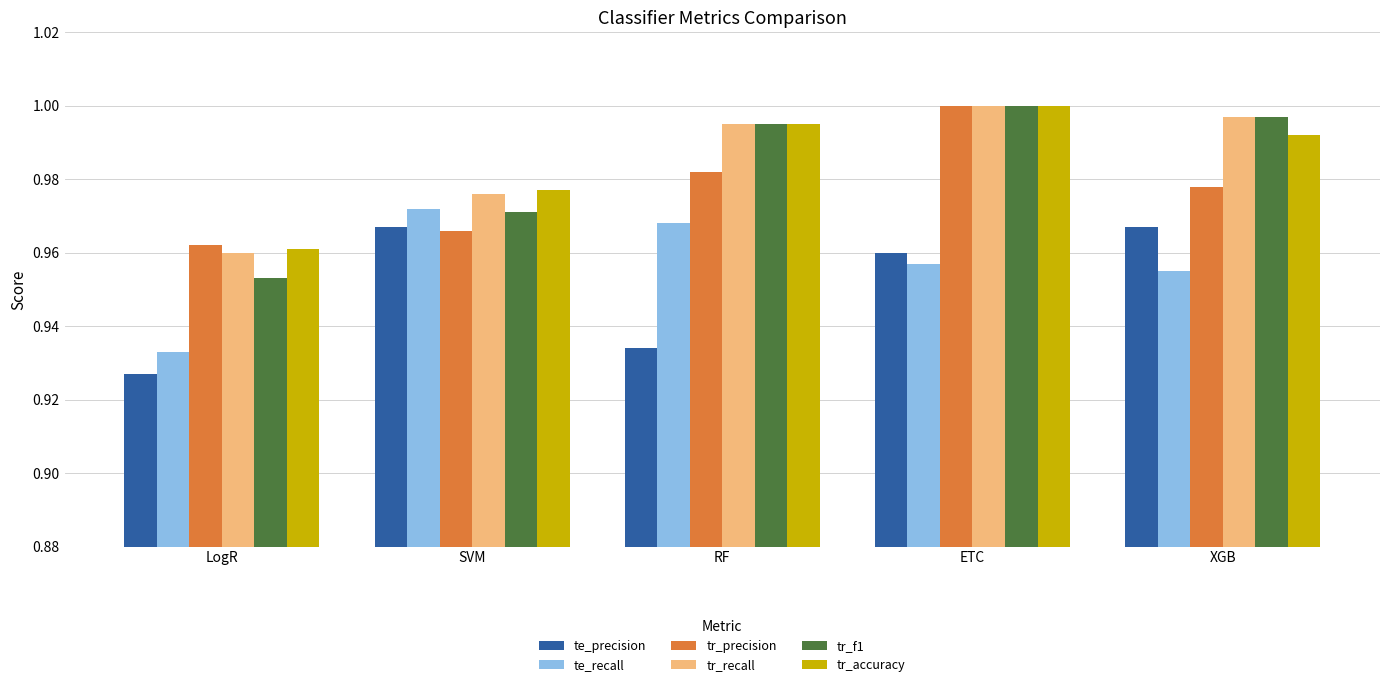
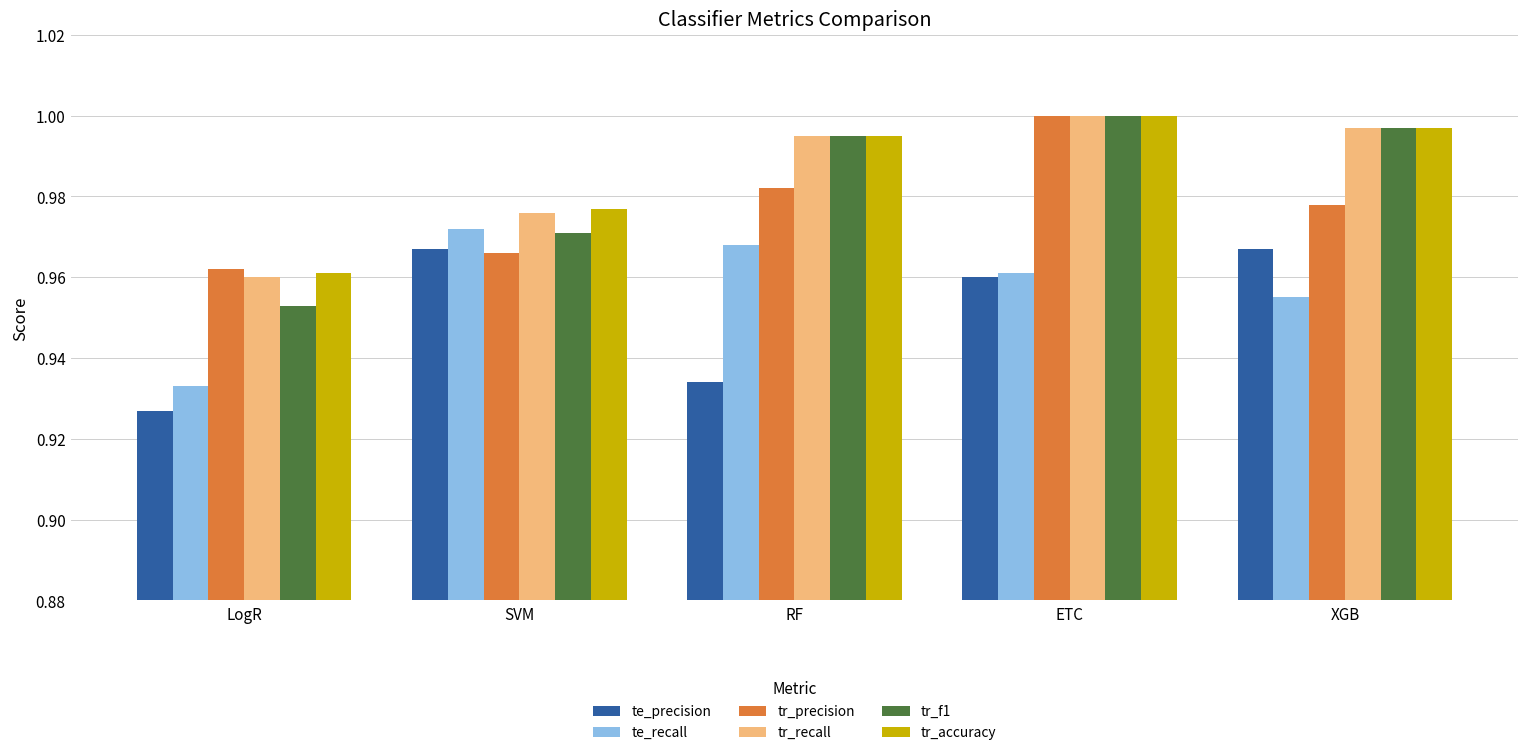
  {
    "te_precision": {
      "LogR": 0.927,
      "SVM": 0.967,
      "RF": 0.934,
      "ETC": 0.960,
      "XGB": 0.967
    },
    "te_recall": {
      "LogR": 0.933,
      "SVM": 0.972,
      "RF": 0.968,
-     "ETC": 0.957,
+     "ETC": 0.961,
      "XGB": 0.955
    },
    "tr_precision": {
      "LogR": 0.962,
      "SVM": 0.966,
      "RF": 0.982,
      "ETC": 1.000,
      "XGB": 0.978
    },
    "tr_recall": {
      "LogR": 0.960,
      "SVM": 0.976,
      "RF": 0.995,
      "ETC": 1.000,
      "XGB": 0.997
    },
    "tr_f1": {
      "LogR": 0.953,
      "SVM": 0.971,
      "RF": 0.995,
      "ETC": 1.000,
      "XGB": 0.997
    },
    "tr_accuracy": {
      "LogR": 0.961,
      "SVM": 0.977,
      "RF": 0.995,
      "ETC": 1.000,
-     "XGB": 0.992
+     "XGB": 0.997
    }
  }
